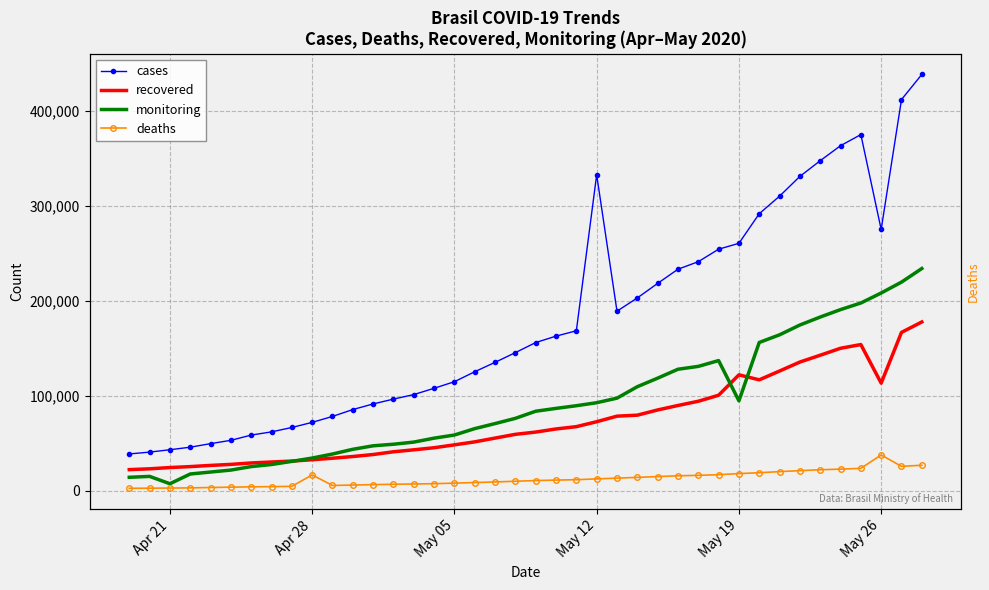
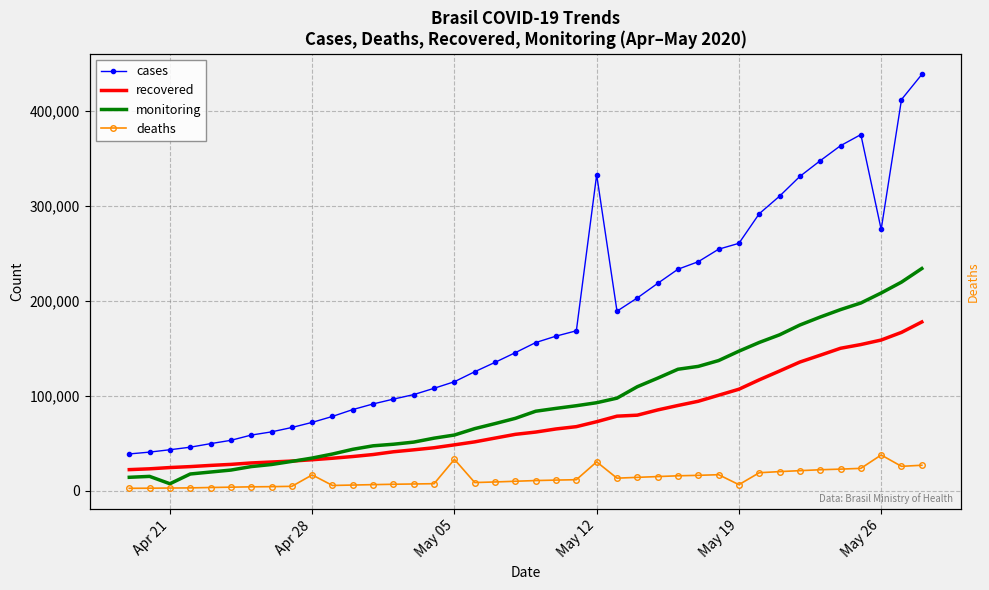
  {
    "cases": {
      "Apr 21": "40,000",
      "Apr 28": "70,000",
      "May 05": "110,000",
      "May 12": "330,000",
      "May 19": "260,000",
      "May 26": "270,000"
    },
    "recovered": {
      "Apr 21": "20,000",
      "May 05": "50,000",
      "May 12": "70,000",
-     "May 19": "120,000",
-     "May 26": "110,000"
+     "May 19": "110,000",
+     "May 26": "160,000"
    },
    "monitoring": {
      "Apr 21": "10,000",
      "May 05": "60,000",
      "May 12": "90,000",
-     "May 19": "90,000",
+     "May 19": "150,000",
      "May 26": "210,000"
    },
    "deaths": {
      "Apr 21": "0",
      "Apr 28": "20,000",
-     "May 05": "10,000",
-     "May 12": "10,000",
-     "May 19": "20,000",
+     "May 05": "30,000",
+     "May 12": "30,000",
+     "May 19": "10,000",
      "May 26": "40,000"
    }
  }
